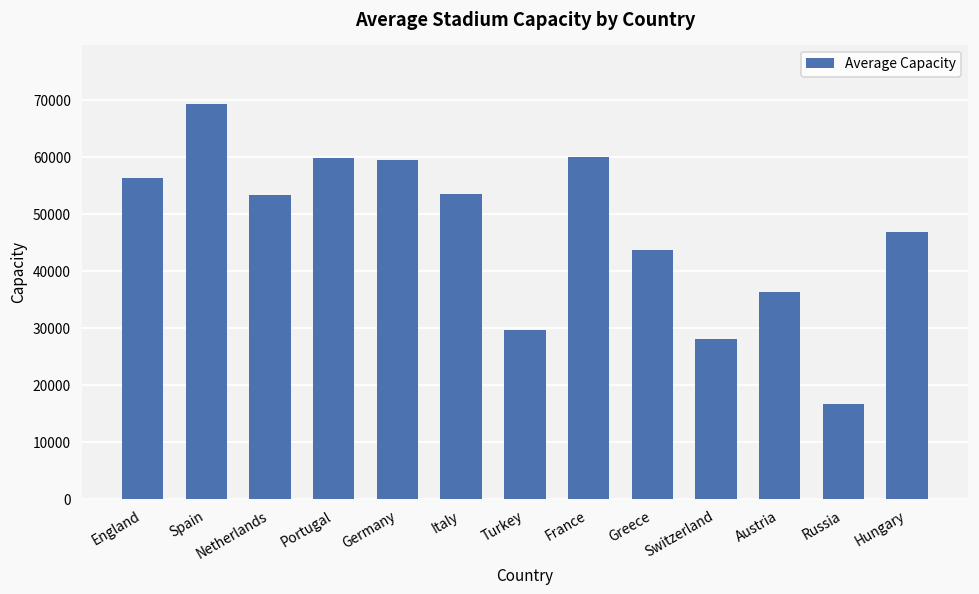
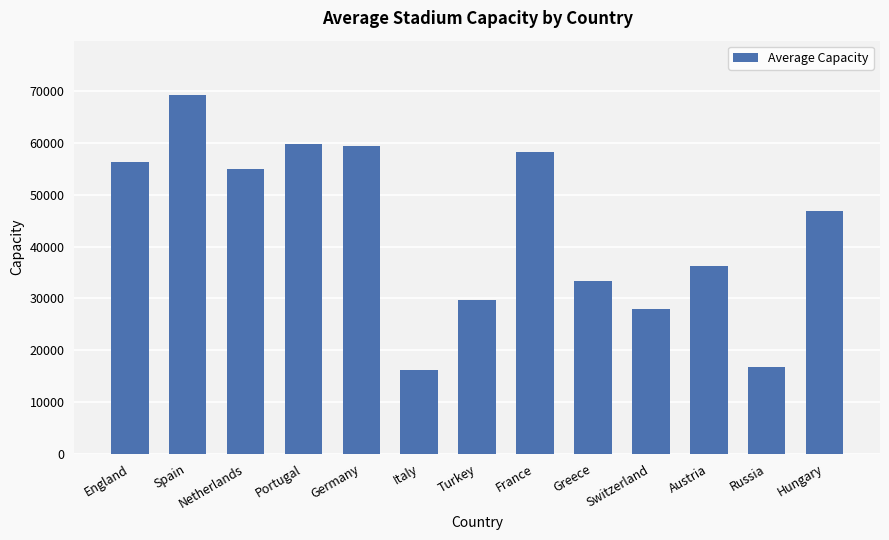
  {
    "England": 56000,
    "Spain": 69000,
-   "Netherlands": 53000,
+   "Netherlands": 55000,
    "Portugal": 60000,
    "Germany": 59000,
-   "Italy": 54000,
+   "Italy": 16000,
    "Turkey": 30000,
-   "France": 60000,
-   "Greece": 44000,
+   "France": 58000,
+   "Greece": 33000,
    "Switzerland": 28000,
    "Austria": 36000,
    "Russia": 17000,
    "Hungary": 47000
  }
